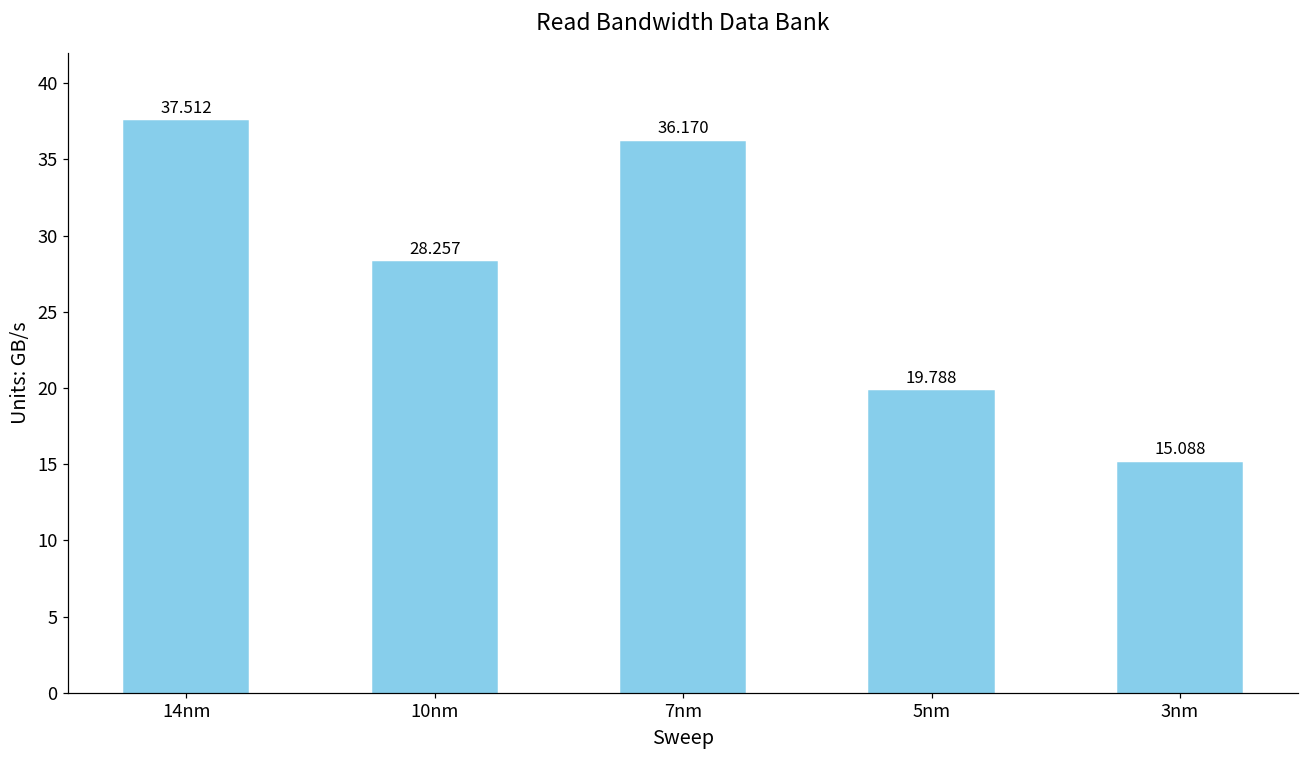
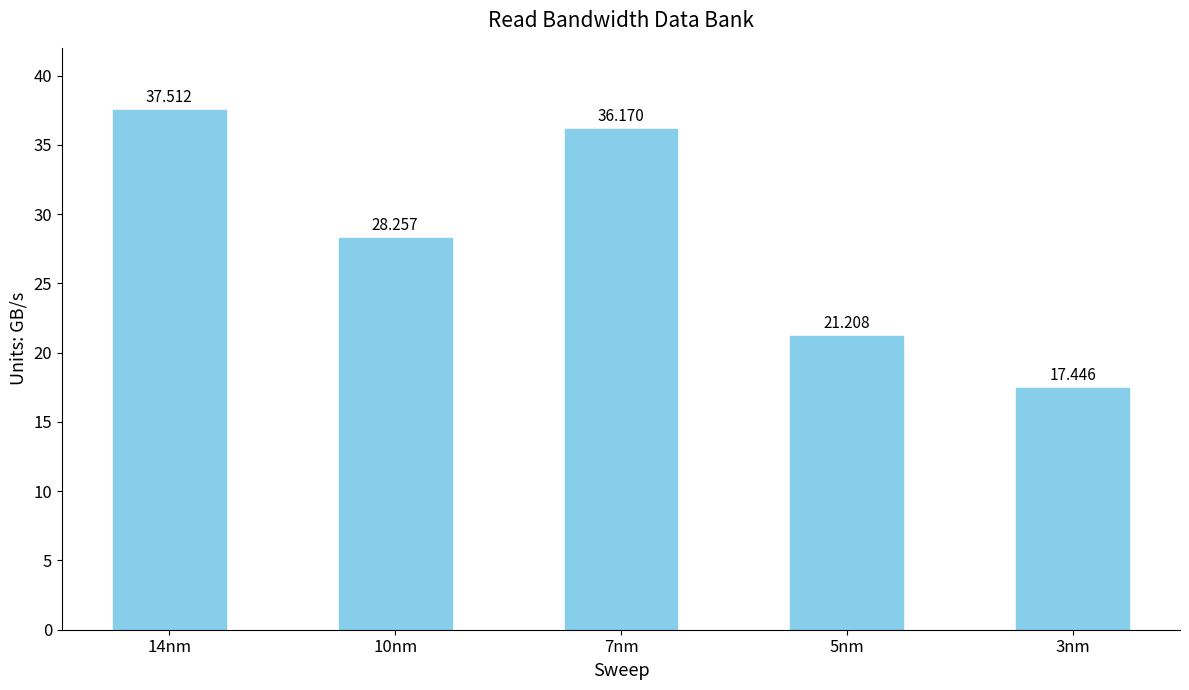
  {
    "14nm": 37.512,
    "10nm": 28.257,
    "7nm": 36.170,
-   "5nm": 19.788,
-   "3nm": 15.088
+   "5nm": 21.208,
+   "3nm": 17.446
  }
